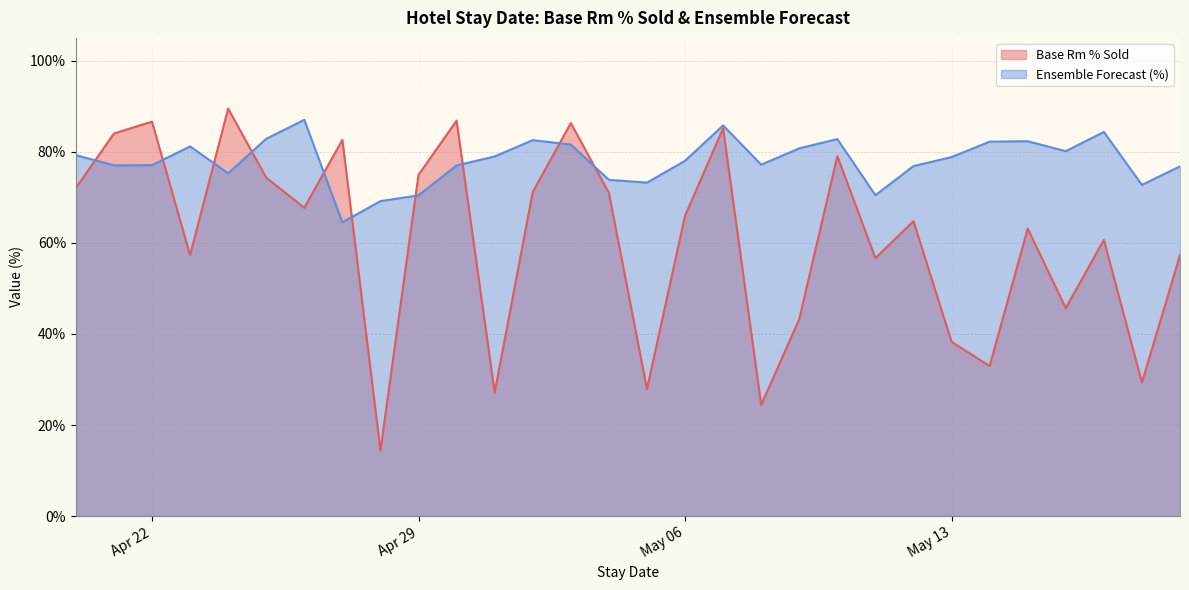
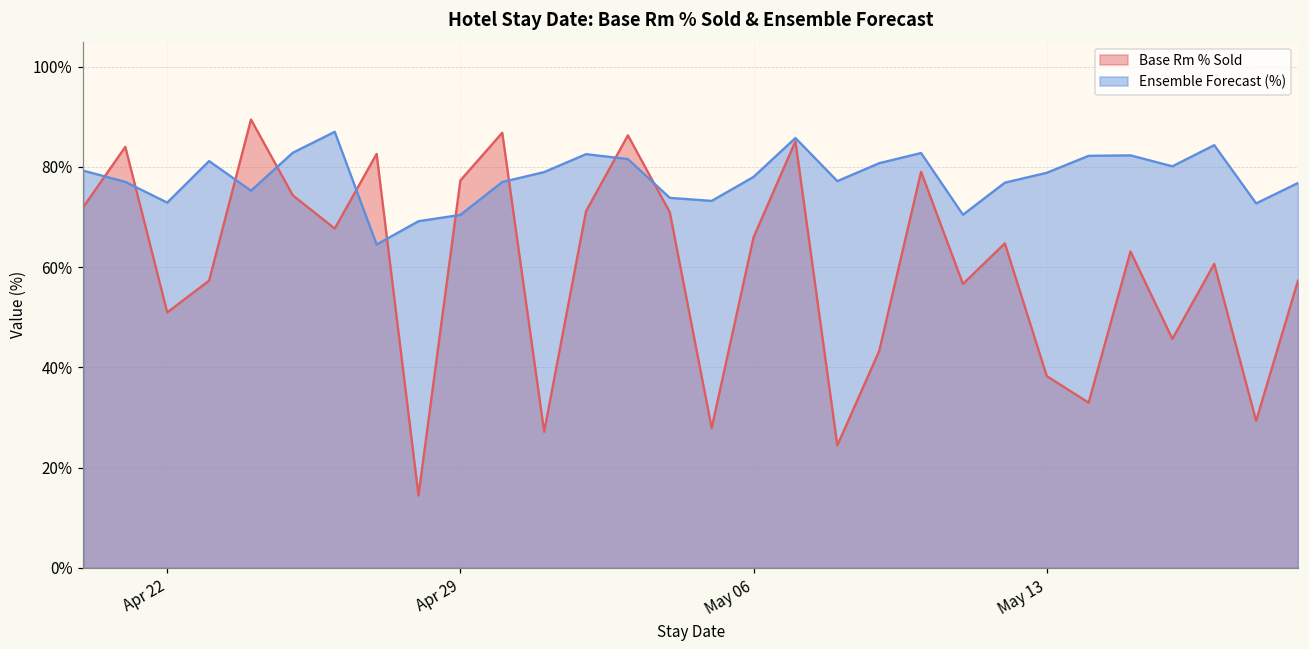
  {
    "Base Rm % Sold": {
-     "Apr 22": "87%",
-     "Apr 29": "75%",
+     "Apr 22": "51%",
+     "Apr 29": "77%",
      "May 06": "66%",
      "May 13": "38%"
    },
    "Ensemble Forecast (%)": {
-     "Apr 22": "77%",
+     "Apr 22": "73%",
      "Apr 29": "70%",
      "May 06": "78%",
      "May 13": "79%"
    }
  }
